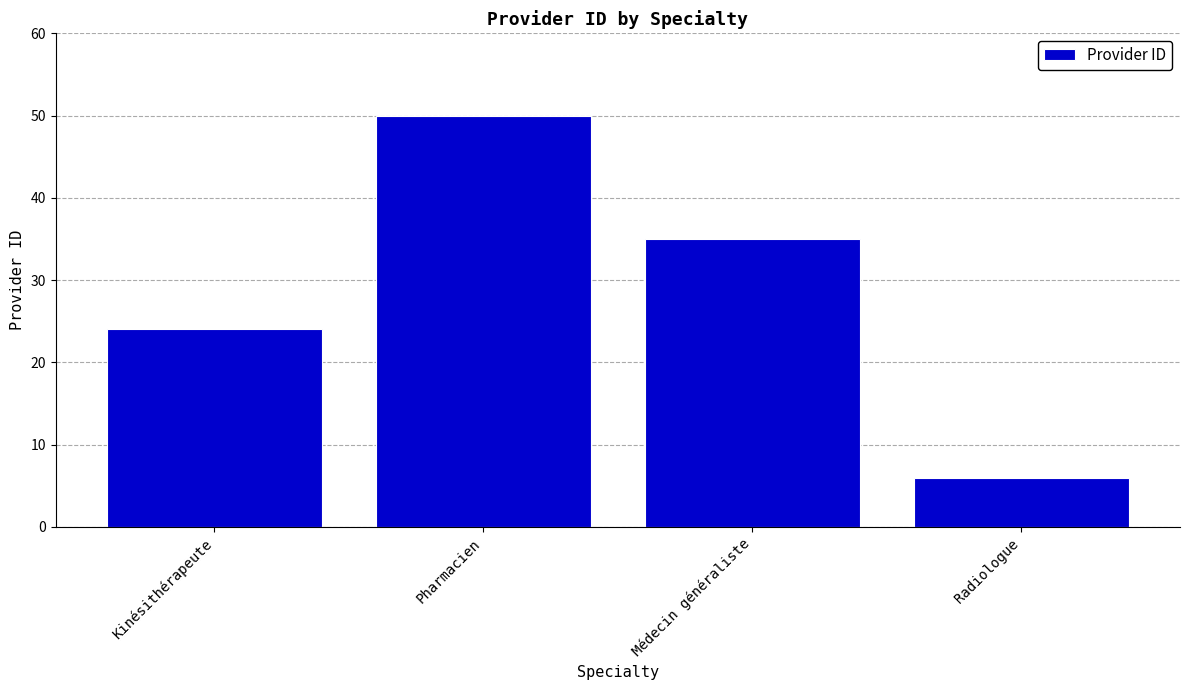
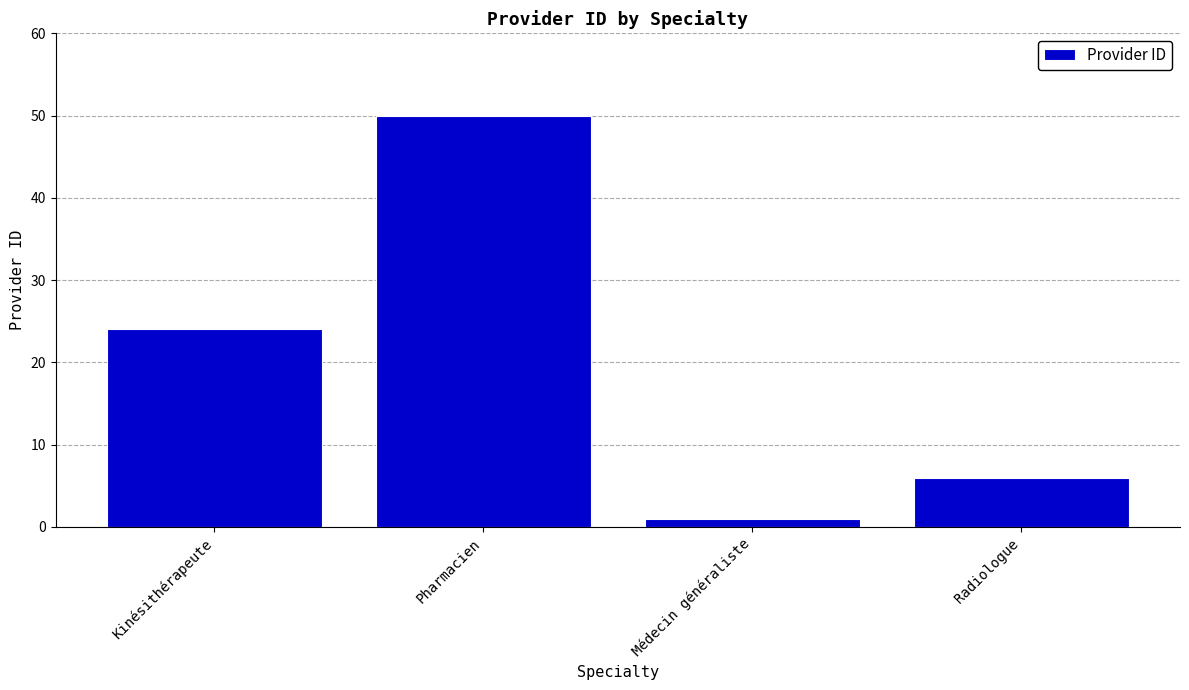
  {
    "Kinésithérapeute": 24,
    "Pharmacien": 50,
-   "Médecin généraliste": 35,
+   "Médecin généraliste": 1,
    "Radiologue": 6
  }
